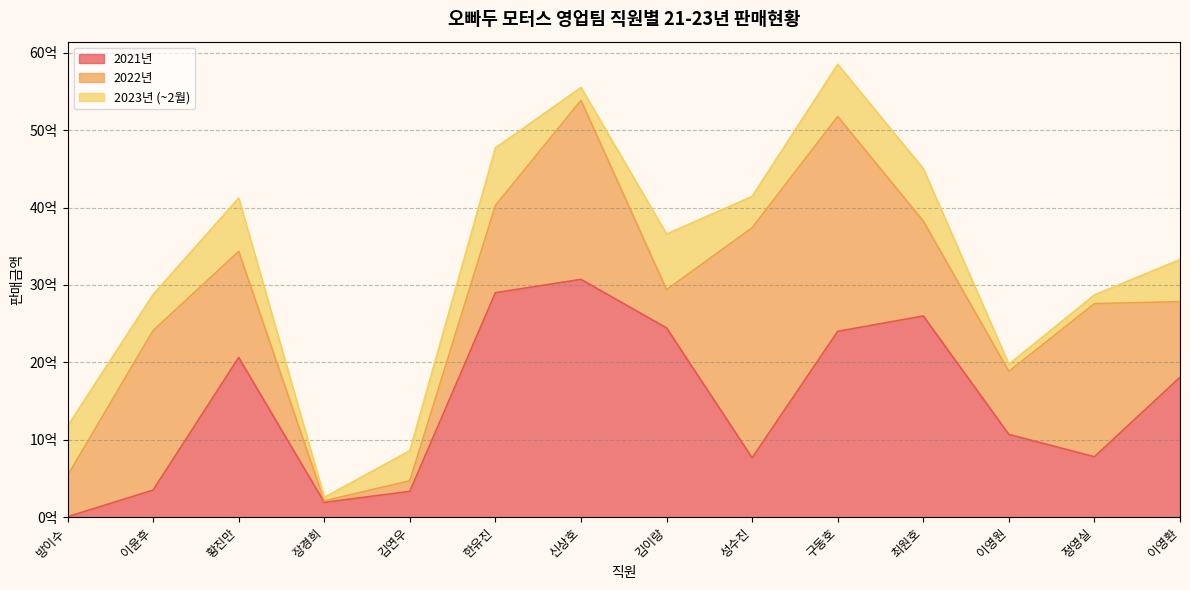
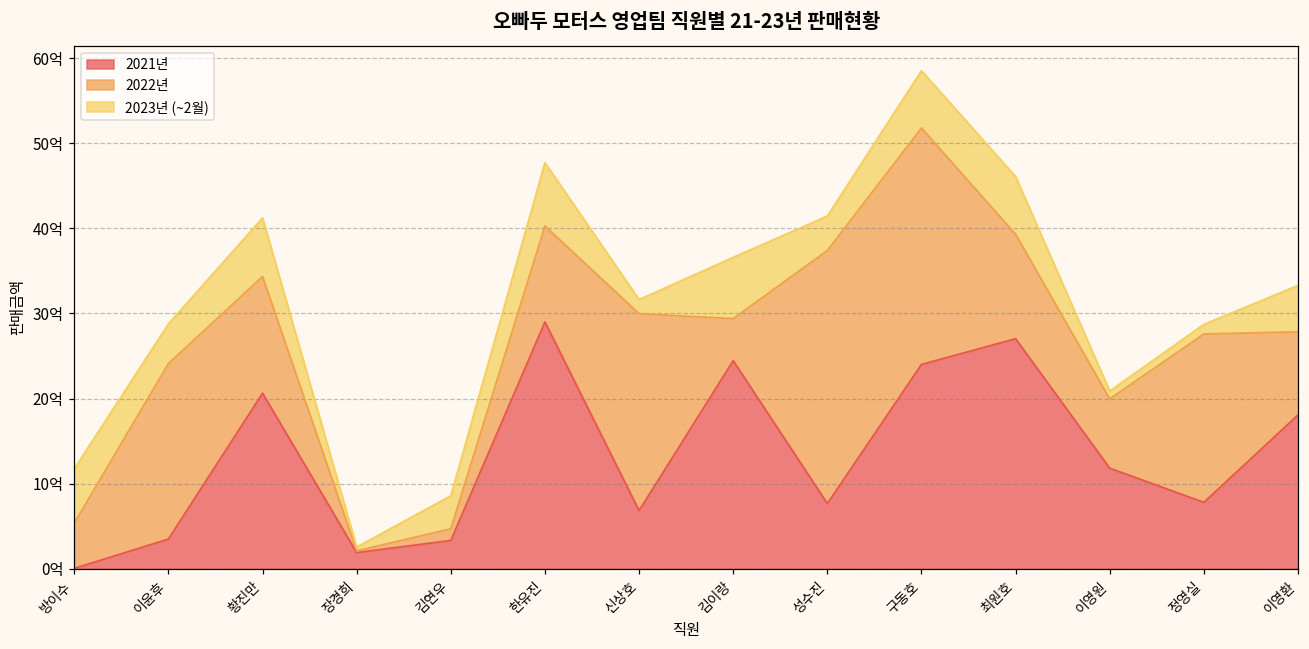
  {
    "2021년": {
      "방이수": "0억",
      "이윤후": "3억",
      "황진만": "21억",
      "김연우": "3억",
      "한유진": "29억",
-     "신상호": "31억",
+     "신상호": "7억",
      "김이랑": "24억",
      "성수진": "8억",
      "구동호": "24억",
-     "최원호": "26억",
-     "이영원": "11억",
+     "최원호": "27억",
+     "이영원": "12억",
      "정영실": "8억",
      "이영환": "18억"
    }
  }
